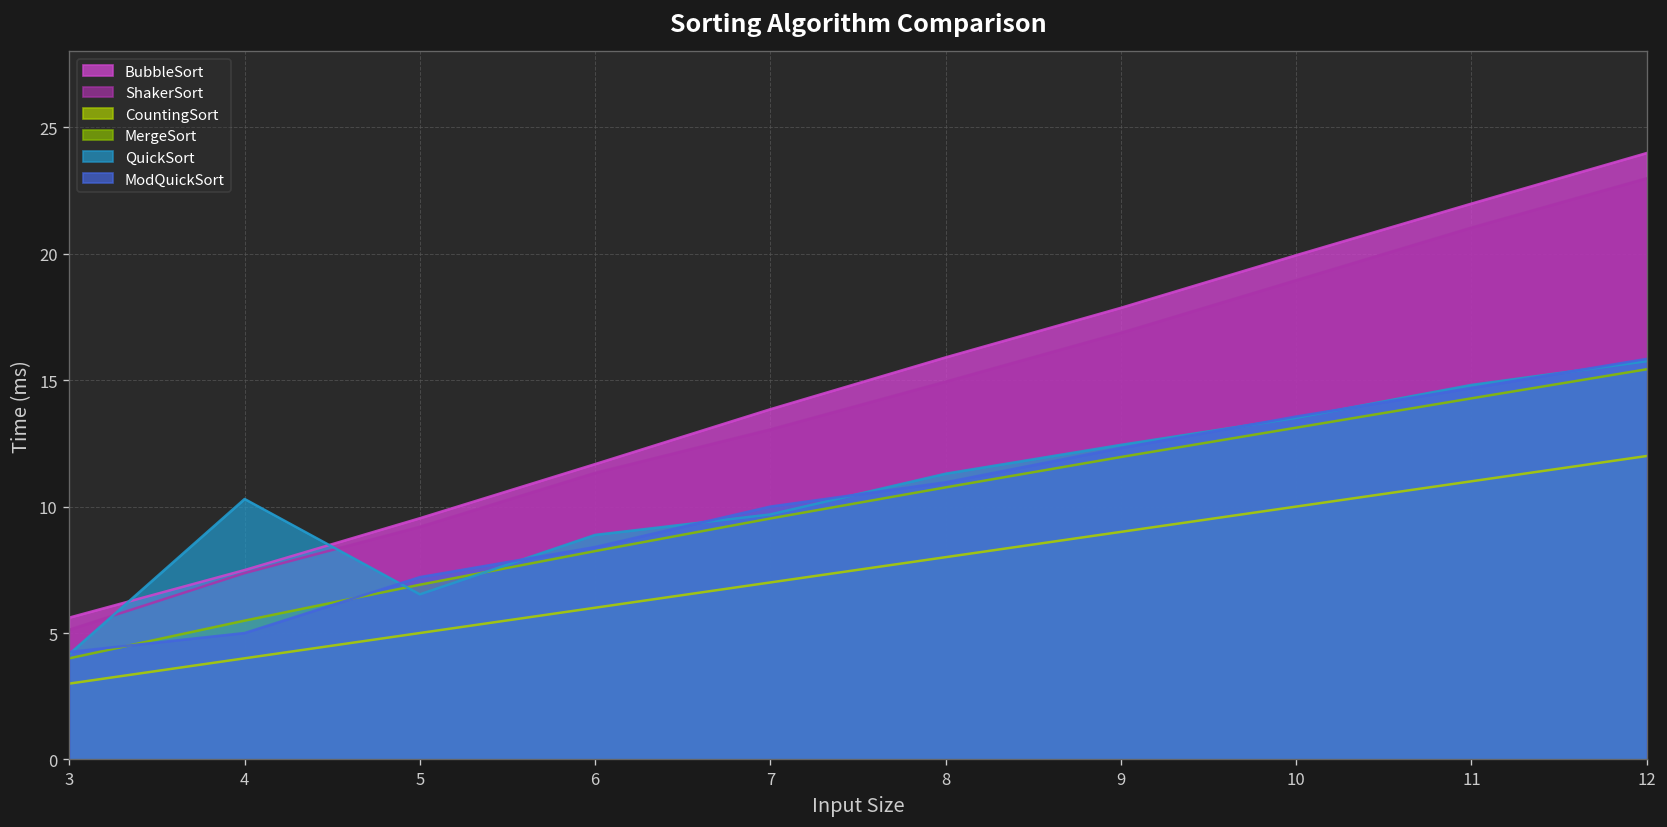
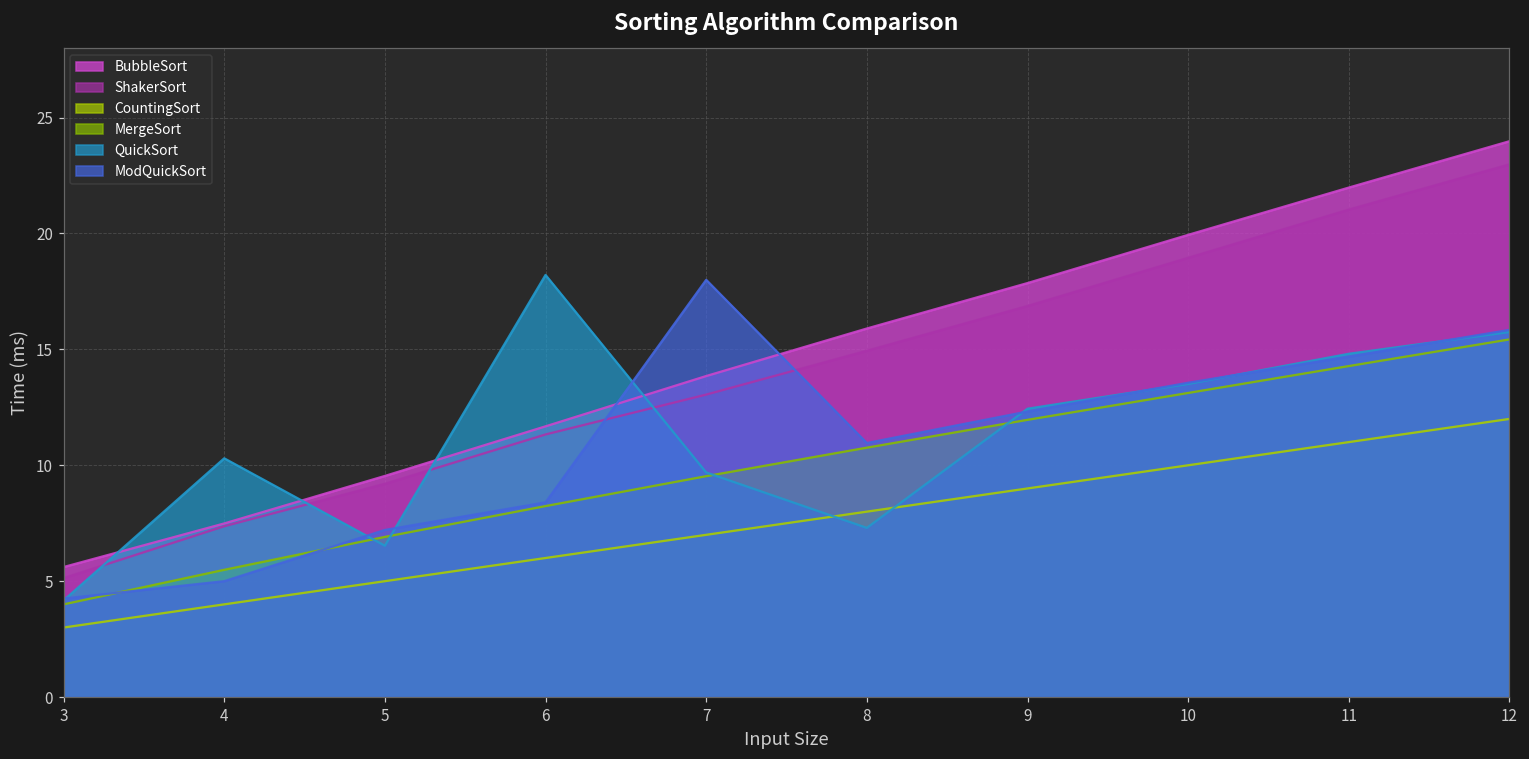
  {
    "QuickSort": {
      "4": 10.3,
      "5": 6.5,
-     "6": 8.9,
+     "6": 18.2,
      "7": 9.7,
-     "8": 11.3,
+     "8": 7.3,
      "11": 14.8
    },
    "ModQuickSort": {
      "4": 5,
      "5": 7.2,
      "6": 8.4,
-     "7": 10,
+     "7": 18,
      "8": 11,
      "11": 14.7
    }
  }
